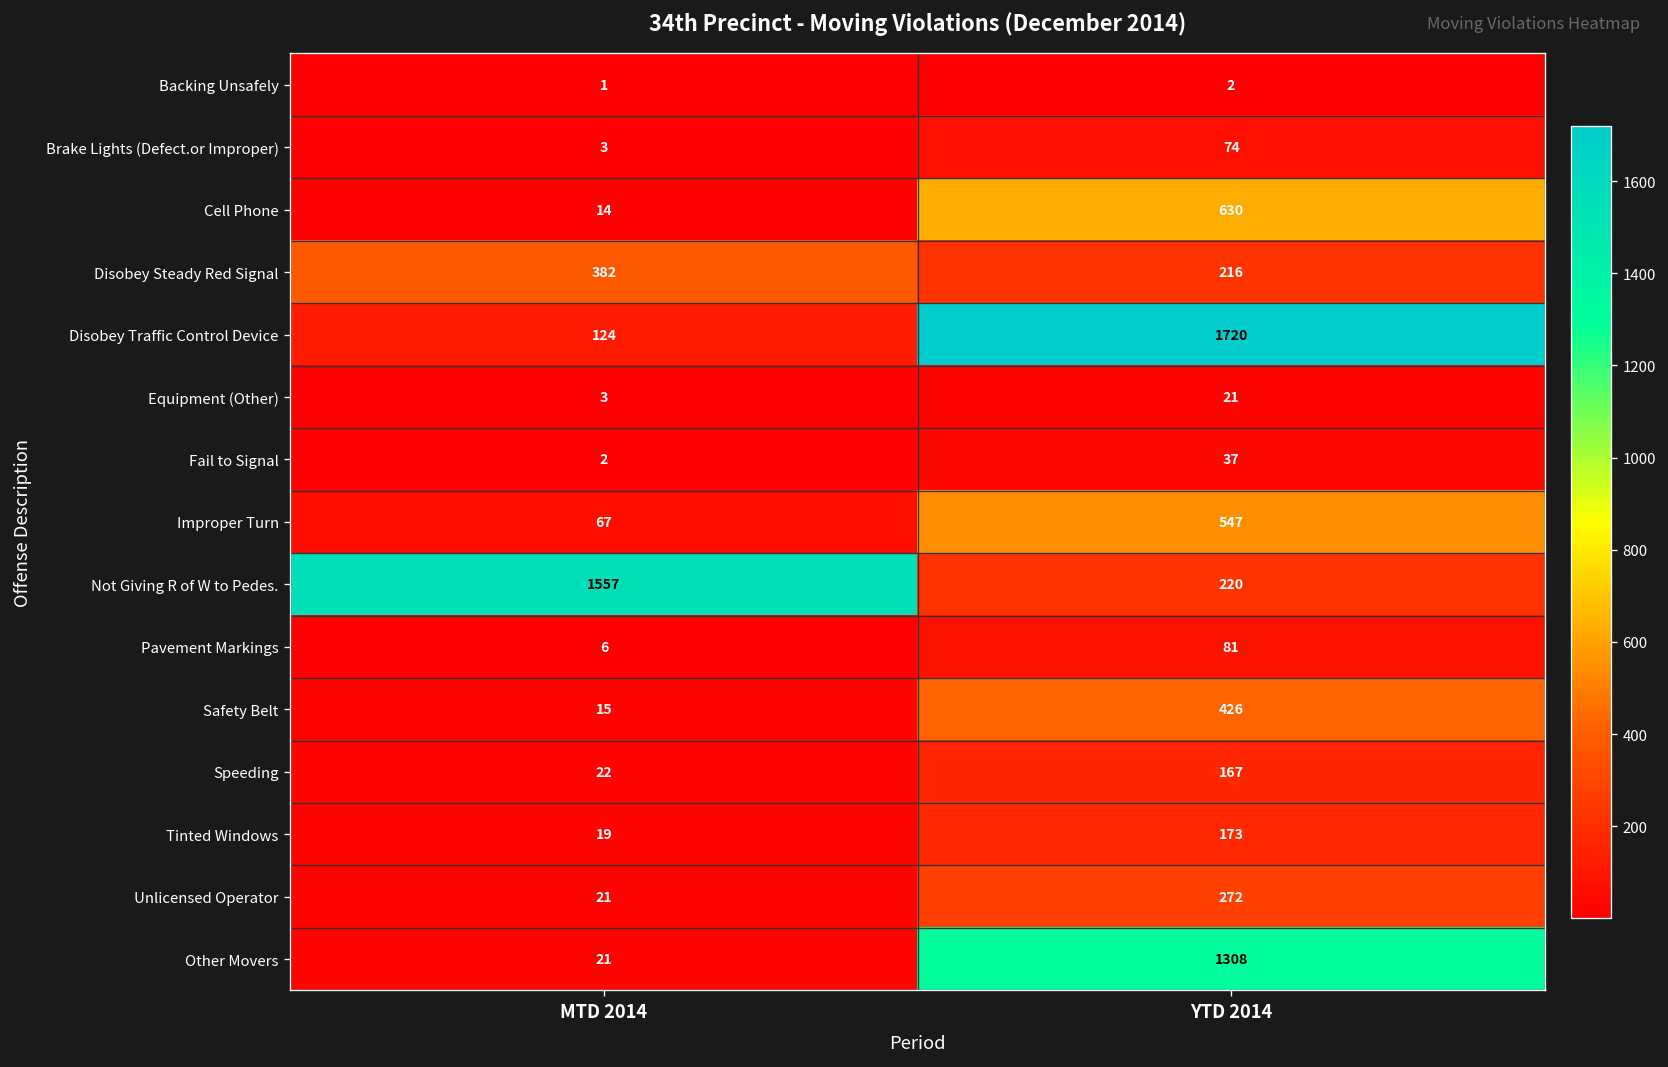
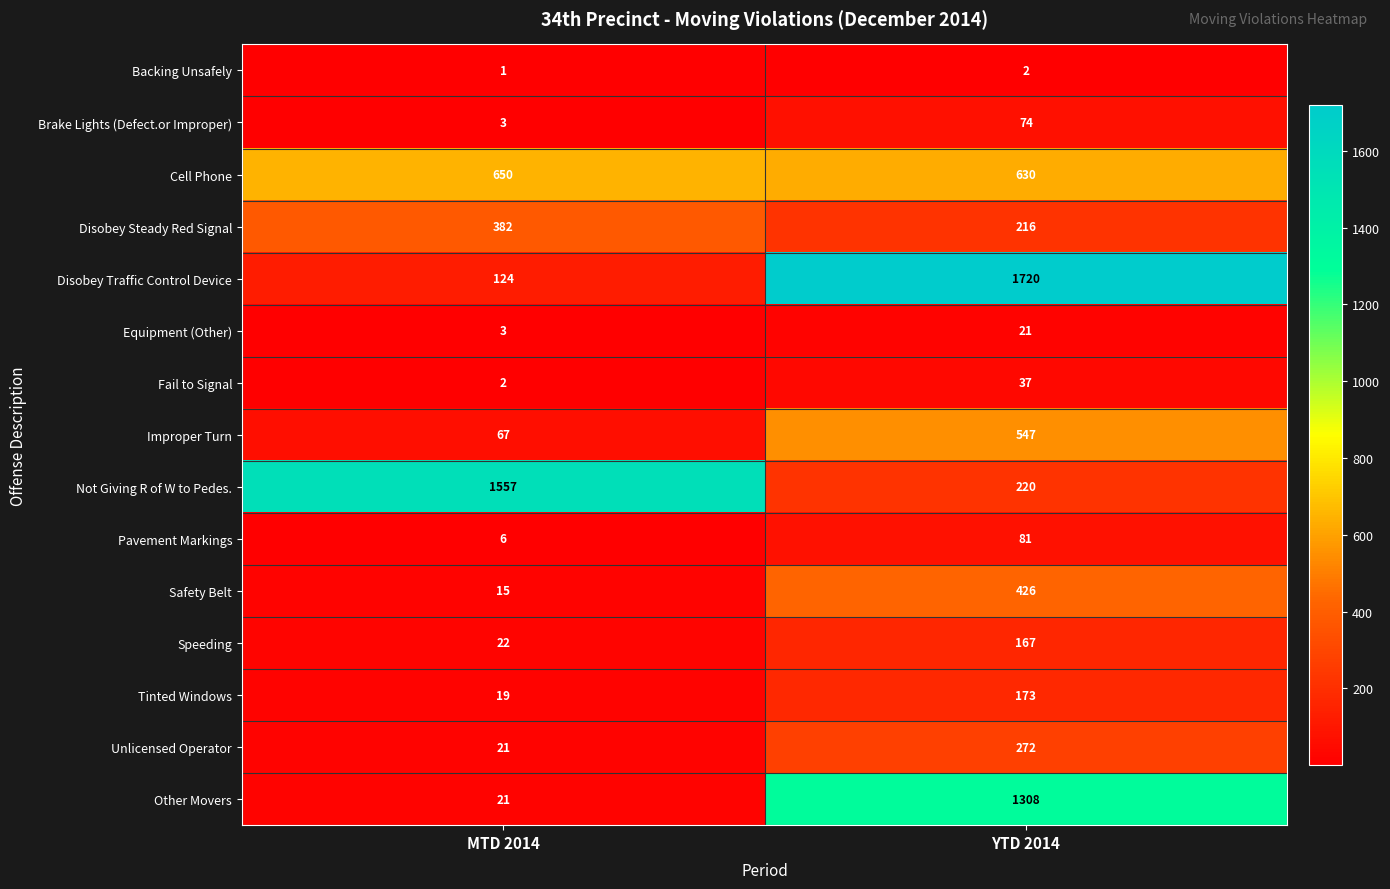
  {
    "Backing Unsafely": {
      "MTD 2014": 1,
      "YTD 2014": 2
    },
    "Brake Lights (Defect.or Improper)": {
      "MTD 2014": 3,
      "YTD 2014": 74
    },
    "Cell Phone": {
-     "MTD 2014": 14,
+     "MTD 2014": 650,
      "YTD 2014": 630
    },
    "Disobey Steady Red Signal": {
      "MTD 2014": 382,
      "YTD 2014": 216
    },
    "Disobey Traffic Control Device": {
      "MTD 2014": 124,
      "YTD 2014": 1720
    },
    "Equipment (Other)": {
      "MTD 2014": 3,
      "YTD 2014": 21
    },
    "Fail to Signal": {
      "MTD 2014": 2,
      "YTD 2014": 37
    },
    "Improper Turn": {
      "MTD 2014": 67,
      "YTD 2014": 547
    },
    "Not Giving R of W to Pedes.": {
      "MTD 2014": 1557,
      "YTD 2014": 220
    },
    "Pavement Markings": {
      "MTD 2014": 6,
      "YTD 2014": 81
    },
    "Safety Belt": {
      "MTD 2014": 15,
      "YTD 2014": 426
    },
    "Speeding": {
      "MTD 2014": 22,
      "YTD 2014": 167
    },
    "Tinted Windows": {
      "MTD 2014": 19,
      "YTD 2014": 173
    },
    "Unlicensed Operator": {
      "MTD 2014": 21,
      "YTD 2014": 272
    },
    "Other Movers": {
      "MTD 2014": 21,
      "YTD 2014": 1308
    }
  }
